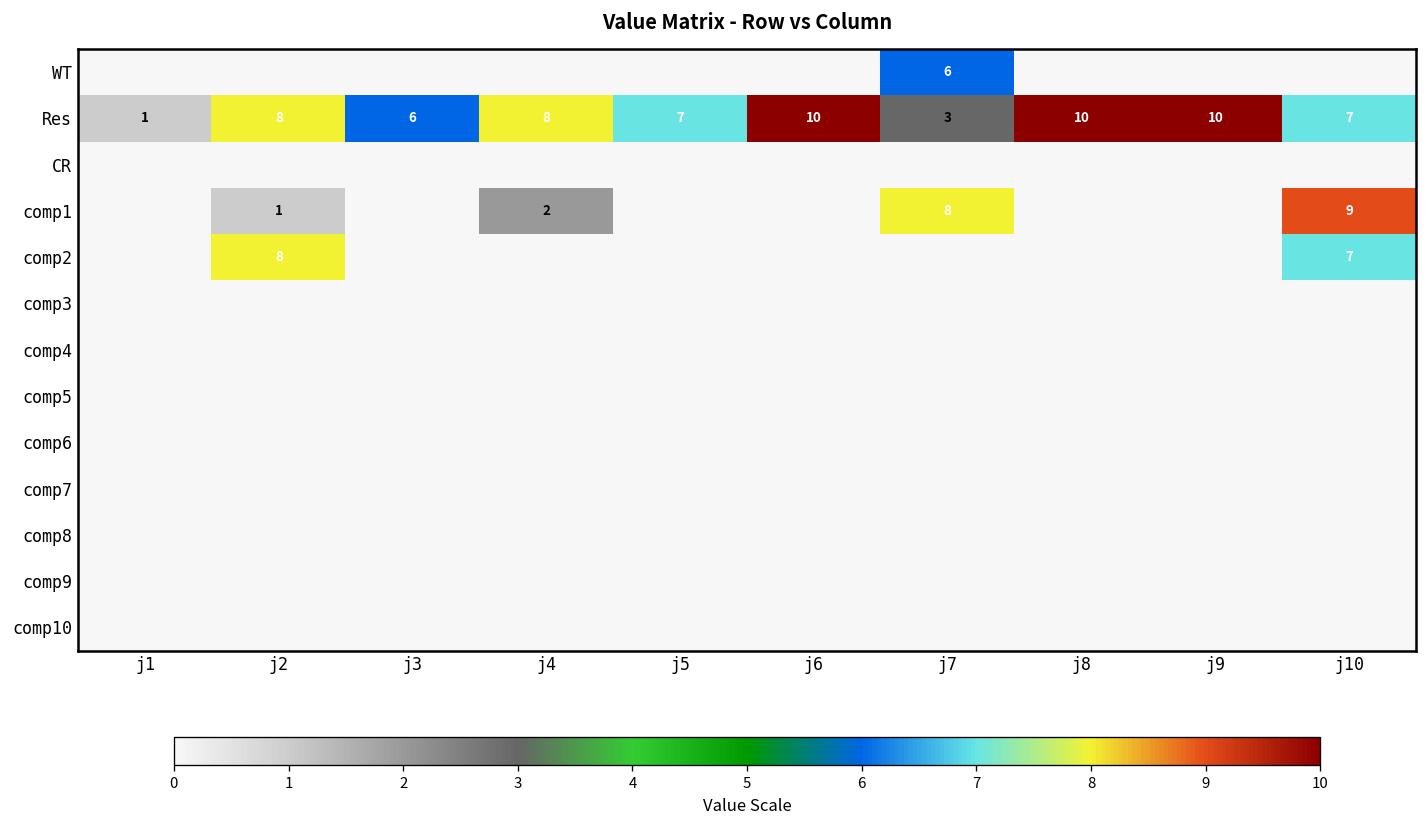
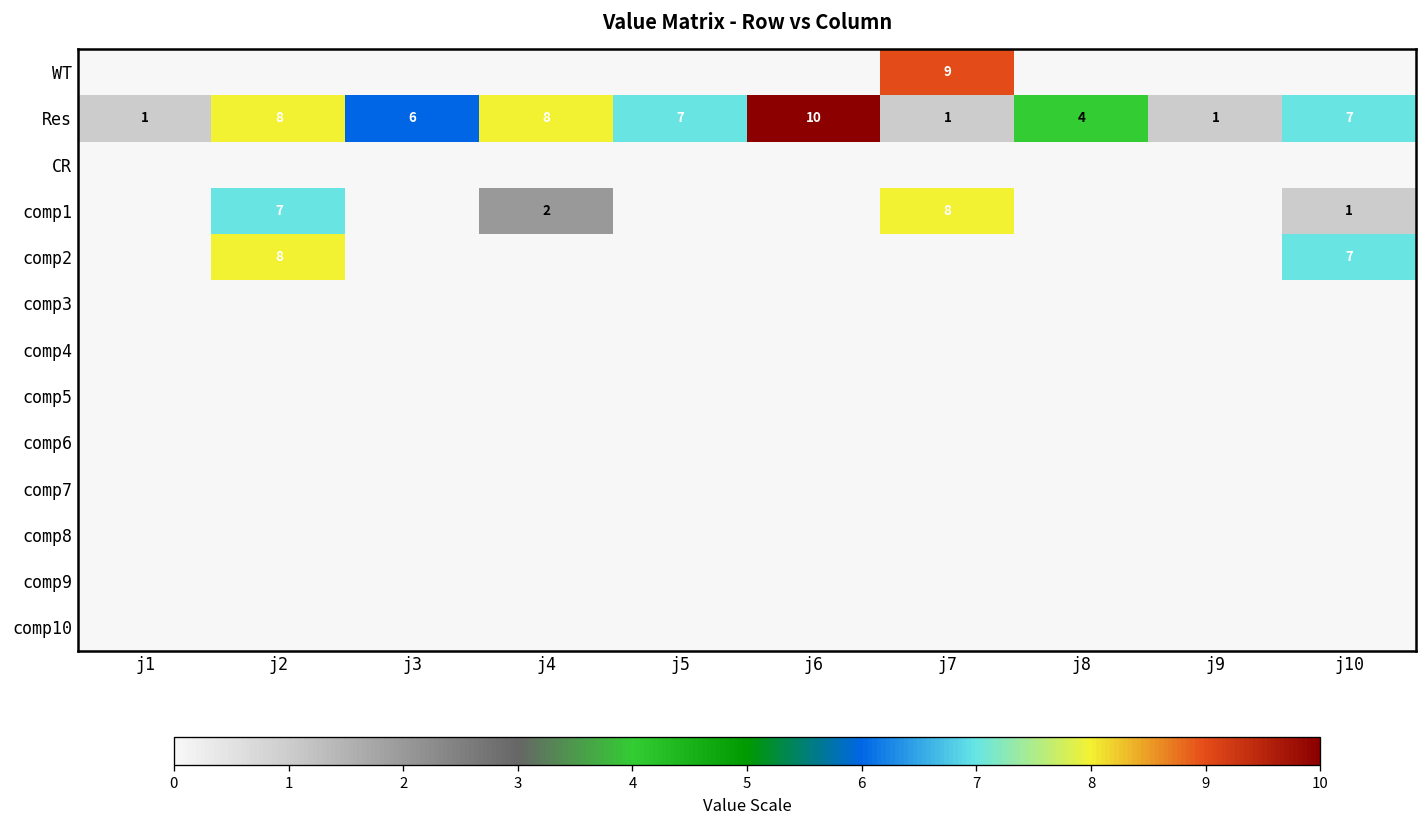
  {
    "WT": {
-     "j7": 6
+     "j7": 9
    },
    "Res": {
      "j1": 1,
      "j2": 8,
      "j3": 6,
      "j4": 8,
      "j5": 7,
      "j6": 10,
-     "j7": 3,
-     "j8": 10,
-     "j9": 10,
+     "j7": 1,
+     "j8": 4,
+     "j9": 1,
      "j10": 7
    },
    "comp1": {
-     "j2": 1,
+     "j2": 7,
      "j4": 2,
      "j7": 8,
-     "j10": 9
+     "j10": 1
    },
    "comp2": {
      "j2": 8,
      "j10": 7
    }
  }
